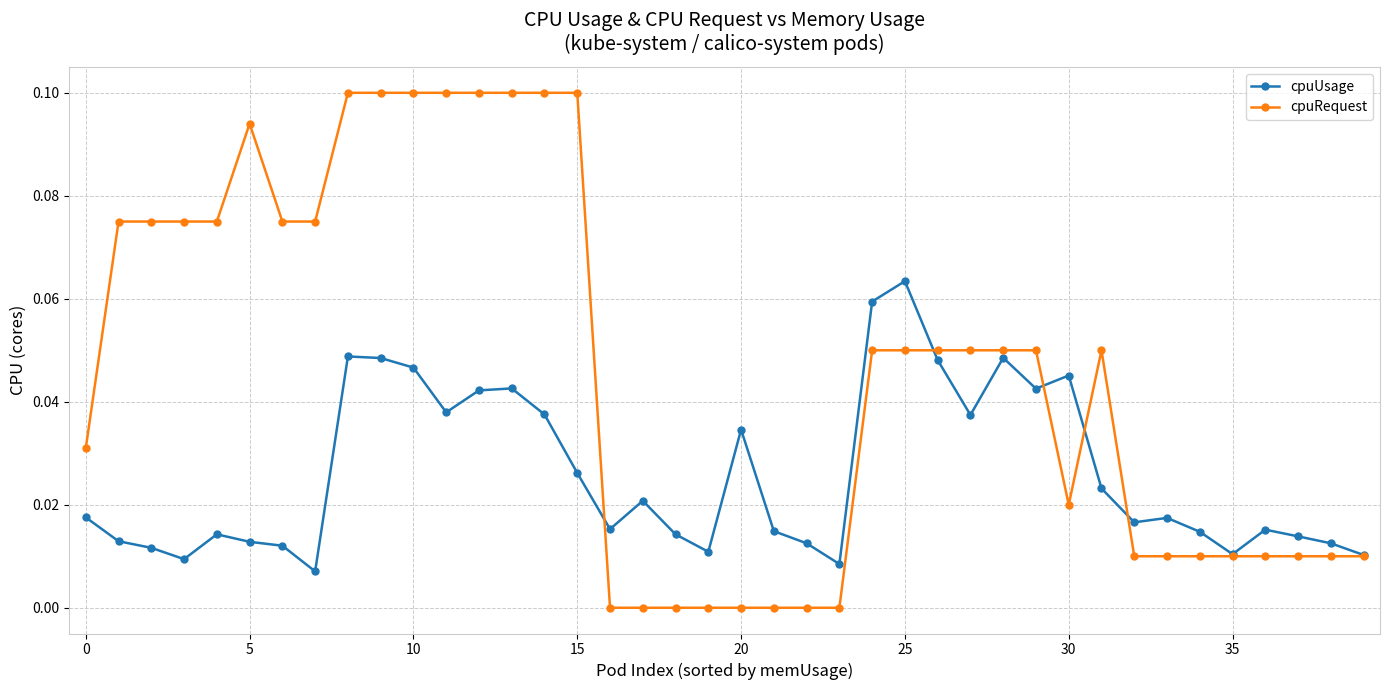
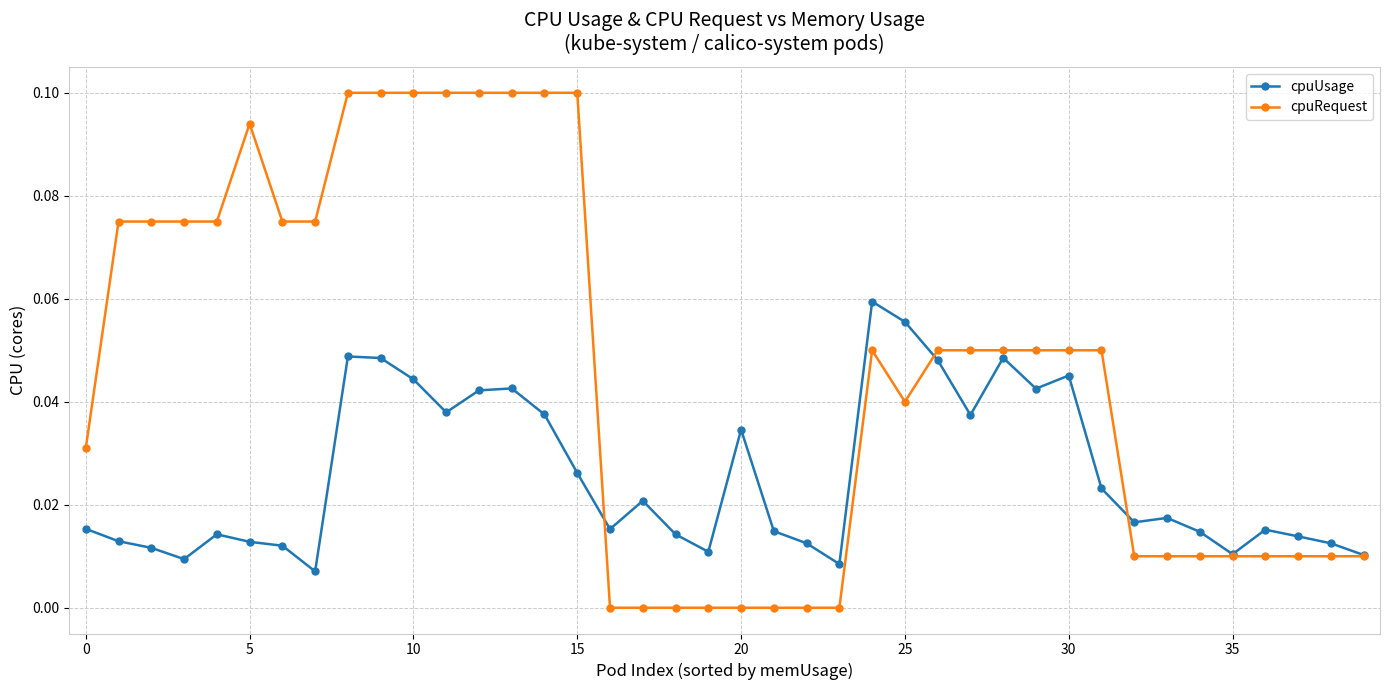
  {
    "cpuUsage": {
-     "0": 0.018,
+     "0": 0.015,
      "5": 0.013,
-     "10": 0.047,
+     "10": 0.044,
      "15": 0.026,
      "20": 0.035,
-     "25": 0.063,
+     "25": 0.056,
      "30": 0.045
    },
    "cpuRequest": {
      "0": 0.031,
      "5": 0.094,
      "10": 0.10,
      "15": 0.10,
      "20": 0.00,
-     "25": 0.05,
-     "30": 0.02
+     "25": 0.04,
+     "30": 0.05
    }
  }
